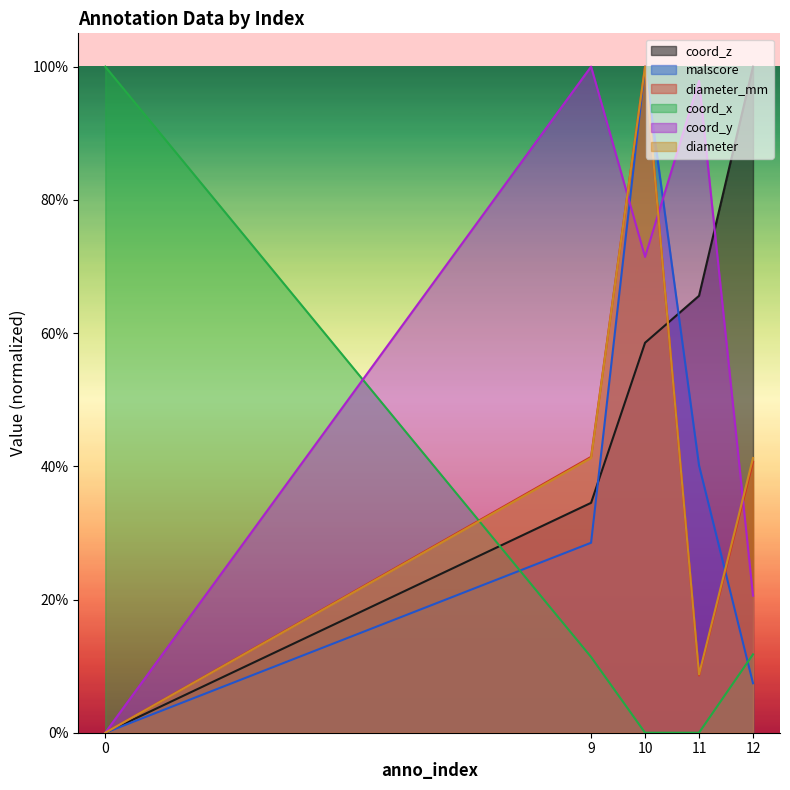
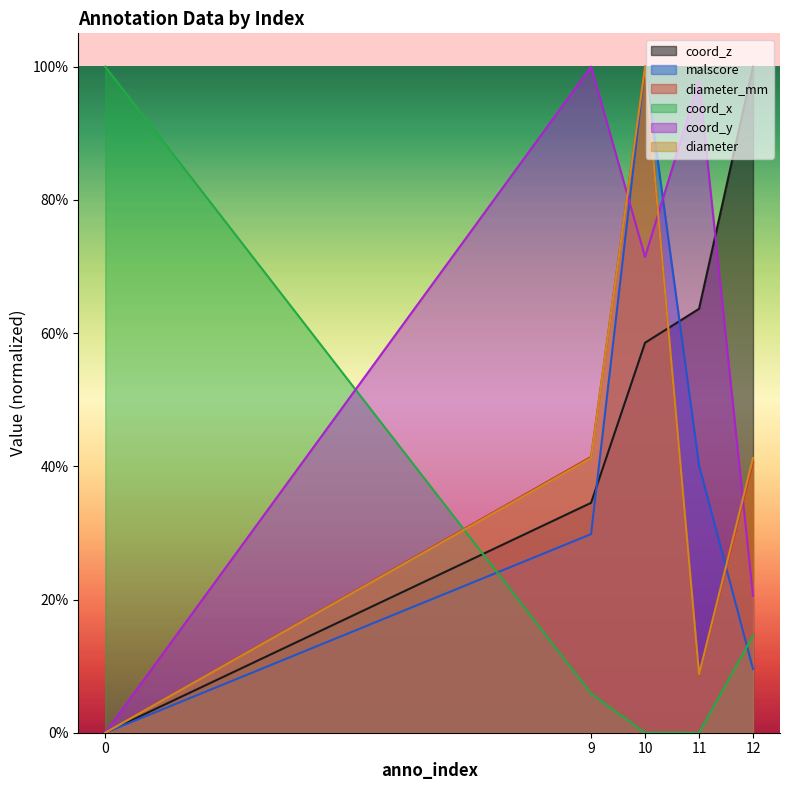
  {
    "coord_z": {
      "9": "35%",
      "10": "59%",
-     "11": "66%"
+     "11": "64%"
    },
    "malscore": {
-     "9": "29%",
+     "9": "30%",
      "11": "40%",
-     "12": "7%"
+     "12": "10%"
    },
    "coord_x": {
      "0": "100%",
-     "9": "11%",
+     "9": "6%",
      "10": "0%",
      "11": "0%",
-     "12": "12%"
+     "12": "15%"
    },
    "coord_y": {
      "9": "100%",
      "10": "71%",
      "12": "21%"
    }
  }
